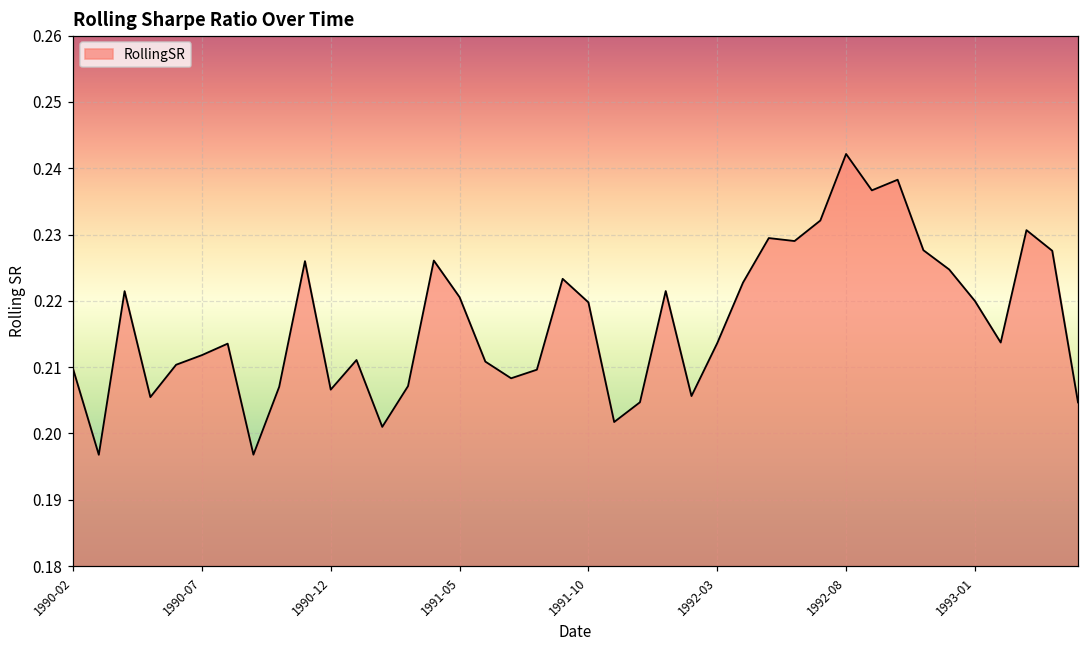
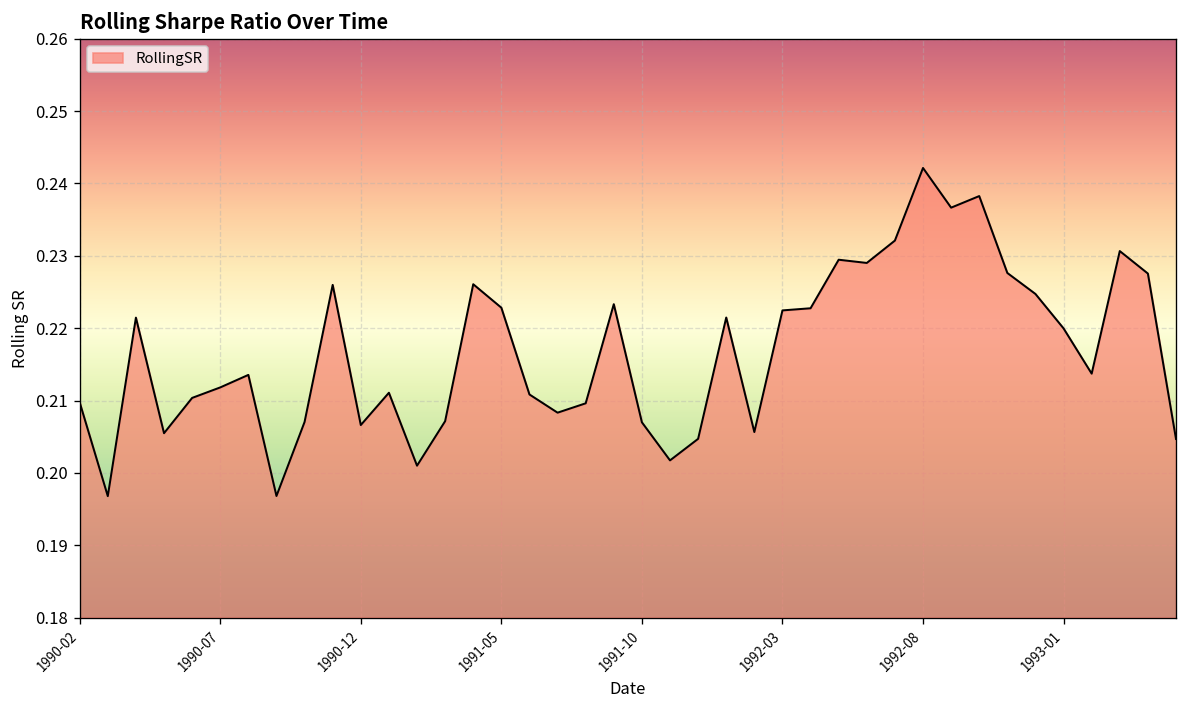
  {
    "1990-02": 0.210,
    "1990-07": 0.212,
    "1990-12": 0.207,
-   "1991-05": 0.221,
-   "1991-10": 0.220,
-   "1992-03": 0.214,
+   "1991-05": 0.223,
+   "1991-10": 0.207,
+   "1992-03": 0.222,
    "1992-08": 0.242,
    "1993-01": 0.220
  }
